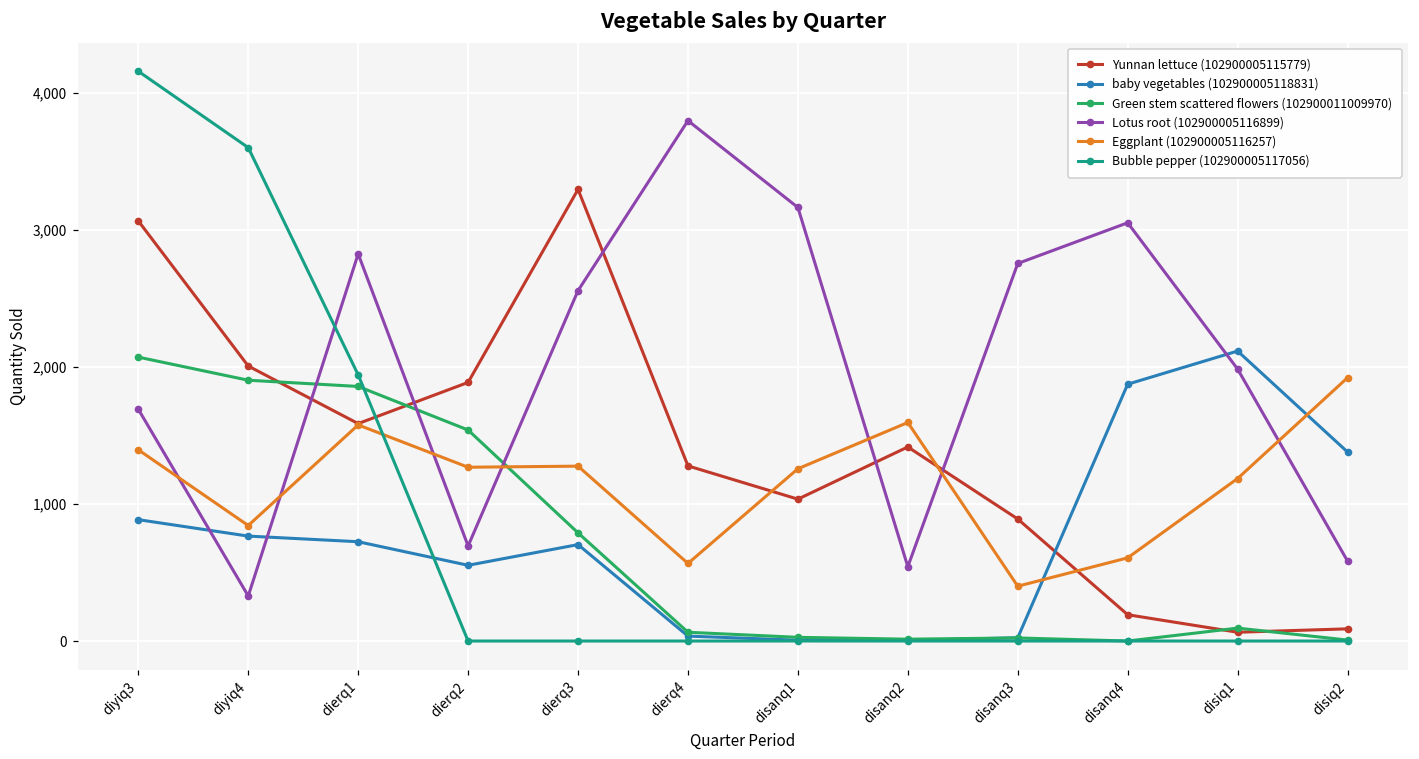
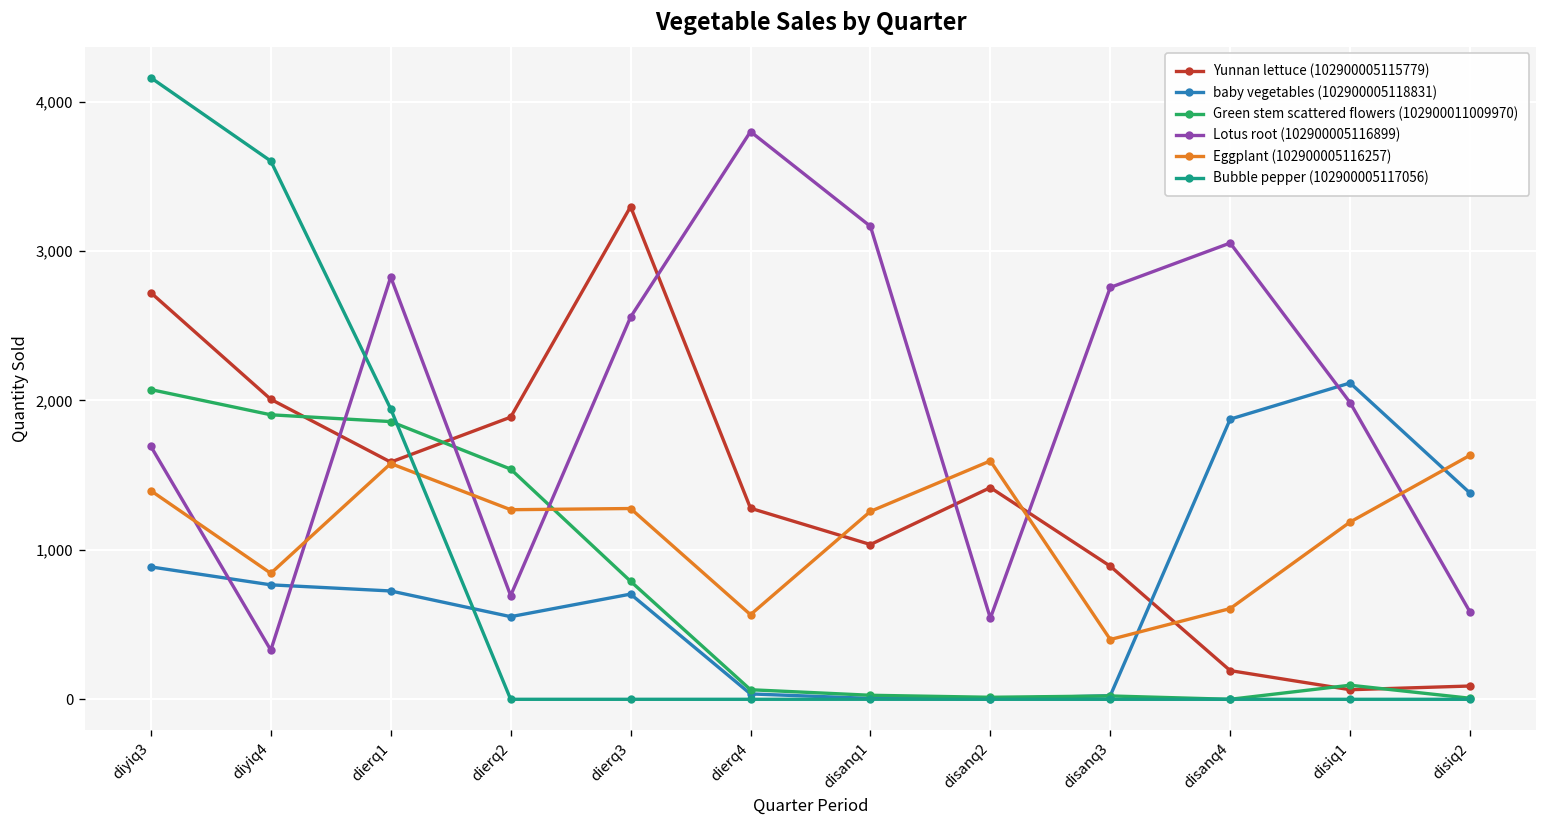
  {
    "Yunnan lettuce (102900005115779)": {
-     "diyiq3": "3,070",
+     "diyiq3": "2,720",
      "diyiq4": "2,010",
      "dierq2": "1,890",
      "dierq3": "3,300",
      "dierq4": "1,280",
      "disanq1": "1,040",
      "disanq2": "1,420",
      "disanq3": "890",
      "disanq4": "190",
      "disiq1": "60",
      "disiq2": "90"
    },
    "baby vegetables (102900005118831)": {
      "diyiq3": "890",
      "diyiq4": "770",
      "dierq1": "730",
      "dierq2": "550",
      "dierq3": "700",
      "dierq4": "40",
      "disanq4": "1,880",
      "disiq1": "2,120",
      "disiq2": "1,380"
    },
    "Lotus root (102900005116899)": {
      "diyiq3": "1,690",
      "diyiq4": "330",
      "dierq1": "2,830",
      "dierq2": "690",
      "dierq3": "2,560",
      "dierq4": "3,800",
      "disanq1": "3,170",
      "disanq2": "540",
      "disanq3": "2,760",
      "disanq4": "3,050",
      "disiq1": "1,990",
      "disiq2": "580"
    },
    "Eggplant (102900005116257)": {
      "diyiq3": "1,400",
      "diyiq4": "840",
      "dierq2": "1,270",
      "dierq3": "1,280",
      "dierq4": "570",
      "disanq1": "1,260",
      "disanq2": "1,600",
      "disanq3": "400",
      "disanq4": "610",
      "disiq1": "1,190",
-     "disiq2": "1,920"
+     "disiq2": "1,630"
    }
  }
